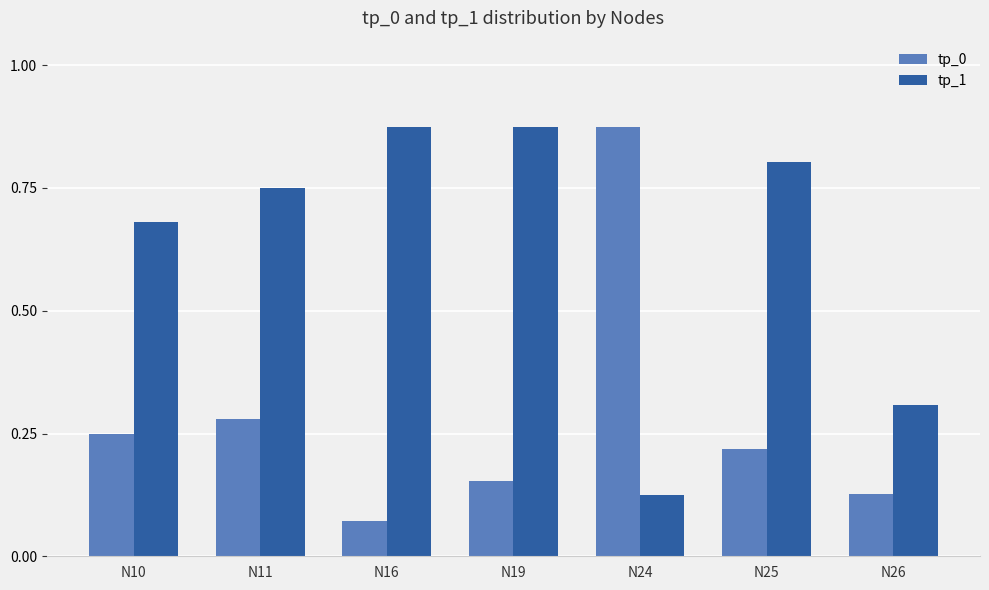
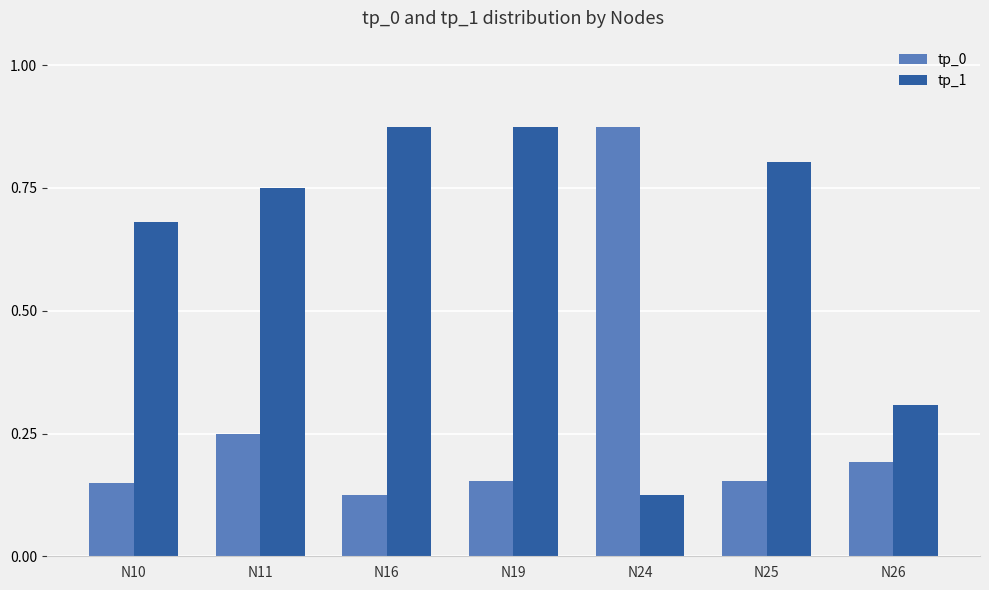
  {
    "tp_0": {
-     "N10": 0.25,
-     "N11": 0.28,
-     "N16": 0.07,
+     "N10": 0.15,
+     "N11": 0.25,
+     "N16": 0.13,
      "N19": 0.15,
      "N24": 0.88,
-     "N25": 0.22,
-     "N26": 0.13
+     "N25": 0.15,
+     "N26": 0.19
    },
    "tp_1": {
      "N10": 0.68,
      "N11": 0.75,
      "N16": 0.88,
      "N19": 0.88,
      "N24": 0.13,
      "N25": 0.80,
      "N26": 0.31
    }
  }
